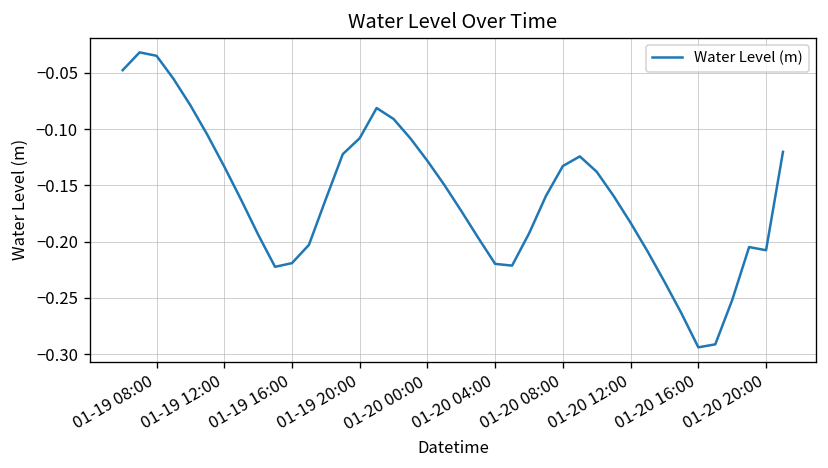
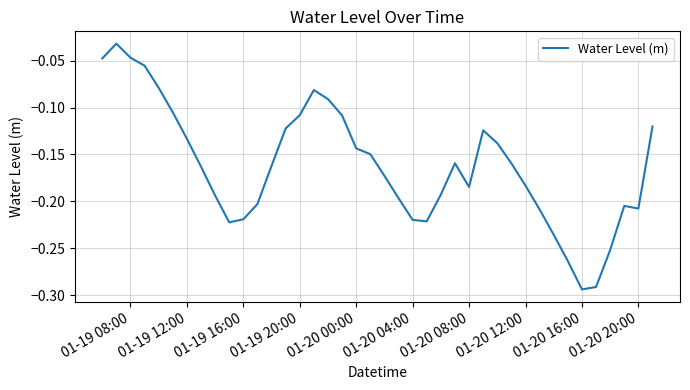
  {
-   "01-19 08:00": -0.03,
+   "01-19 08:00": -0.05,
    "01-19 12:00": -0.13,
    "01-19 16:00": -0.22,
    "01-19 20:00": -0.11,
-   "01-20 00:00": -0.13,
+   "01-20 00:00": -0.14,
    "01-20 04:00": -0.22,
-   "01-20 08:00": -0.13,
+   "01-20 08:00": -0.18,
    "01-20 12:00": -0.18,
    "01-20 16:00": -0.29,
    "01-20 20:00": -0.21
  }
